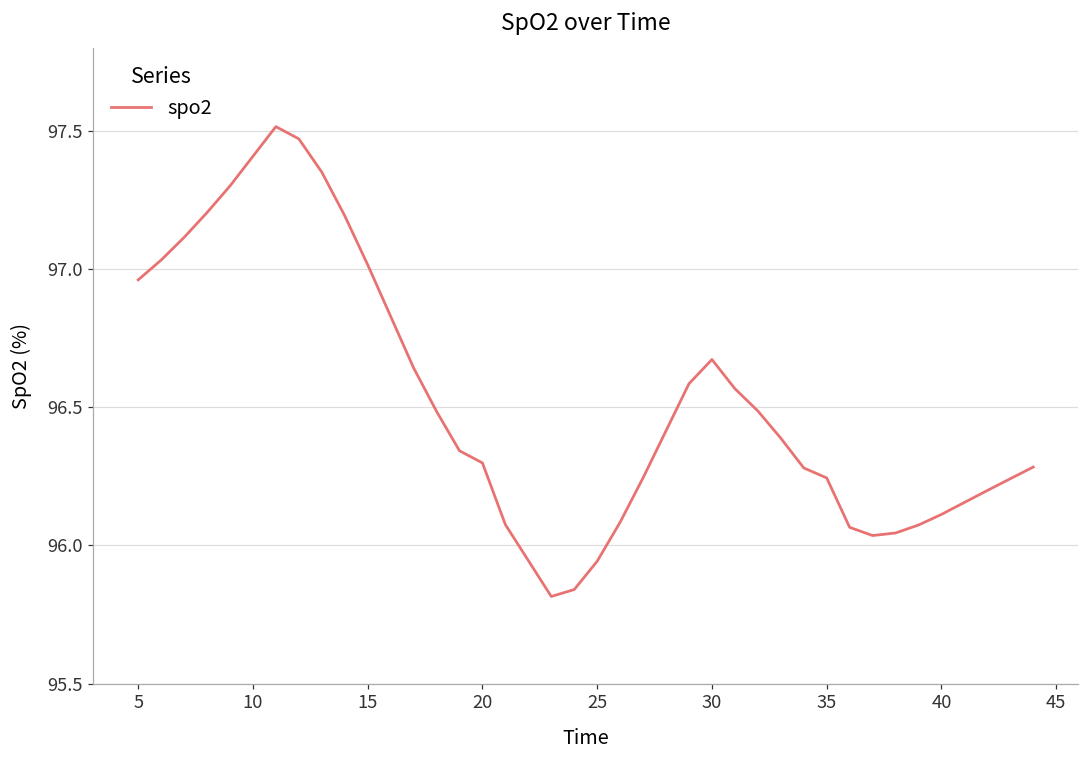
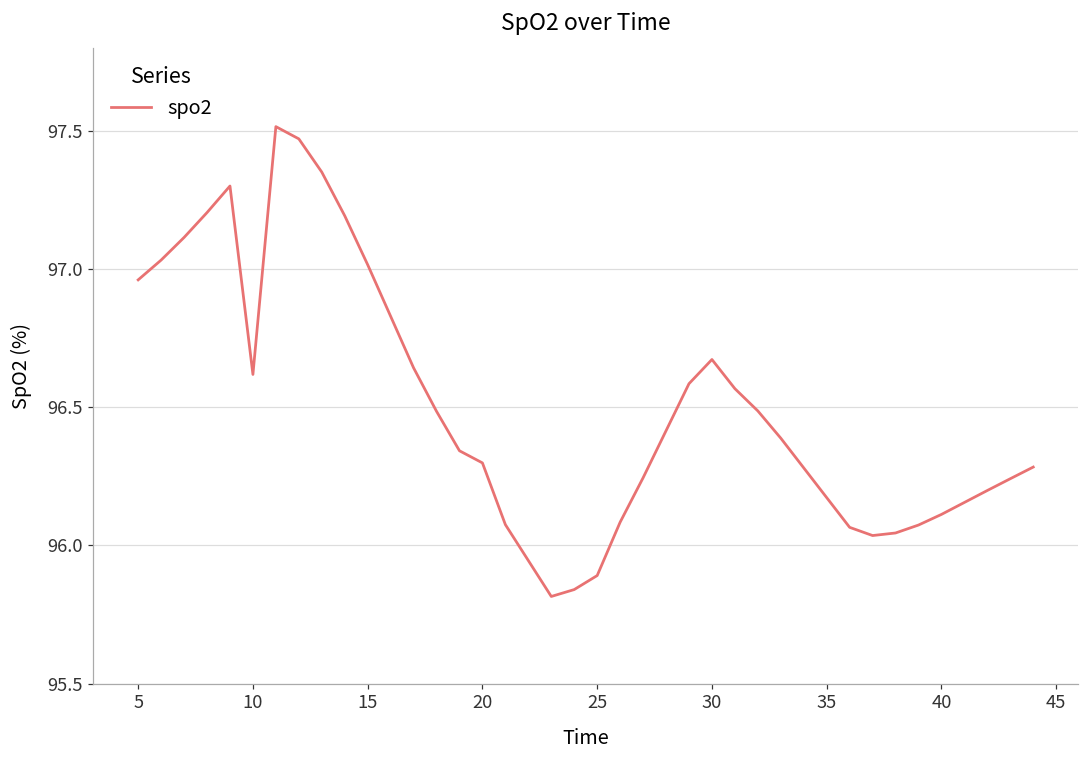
  {
    "5": 96.96,
-   "10": 97.41,
+   "10": 96.62,
    "15": 97.02,
    "20": 96.30,
-   "25": 95.94,
+   "25": 95.89,
    "30": 96.67,
-   "35": 96.24,
+   "35": 96.17,
    "40": 96.11
  }
